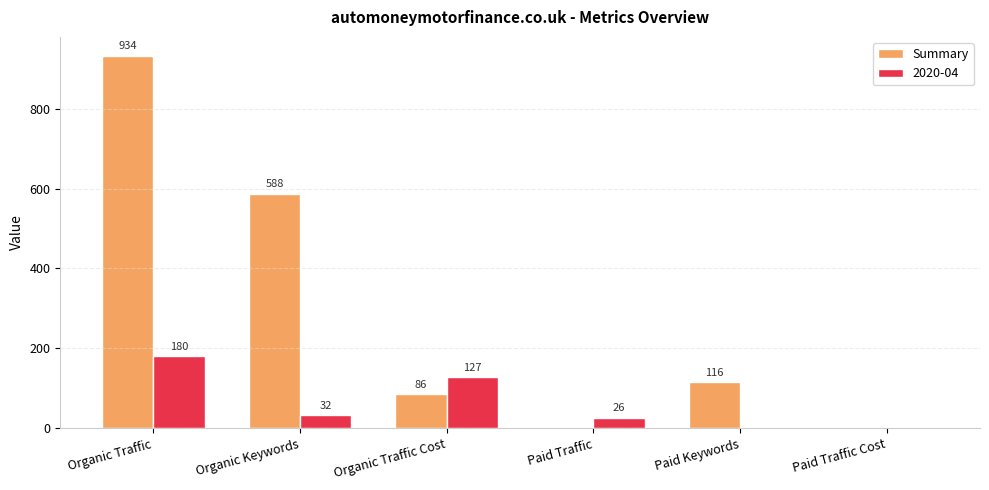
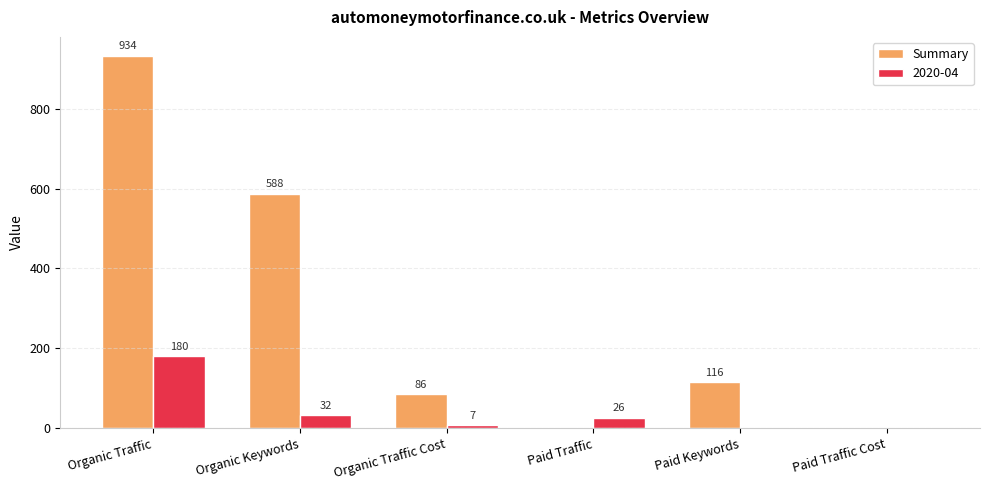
  {
    "Summary": {
      "Organic Traffic": 934,
      "Organic Keywords": 588,
      "Organic Traffic Cost": 86,
      "Paid Keywords": 116
    },
    "2020-04": {
      "Organic Traffic": 180,
      "Organic Keywords": 32,
-     "Organic Traffic Cost": 127,
+     "Organic Traffic Cost": 7,
      "Paid Traffic": 26
    }
  }
